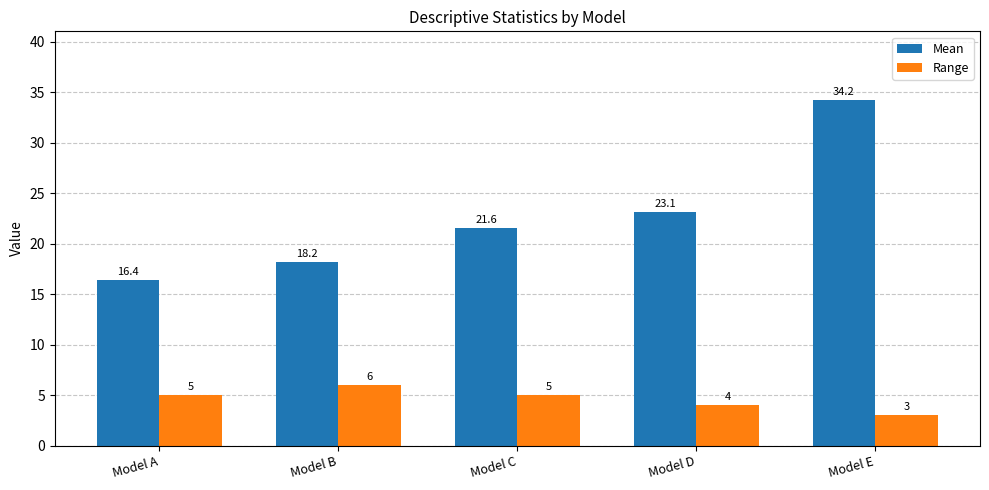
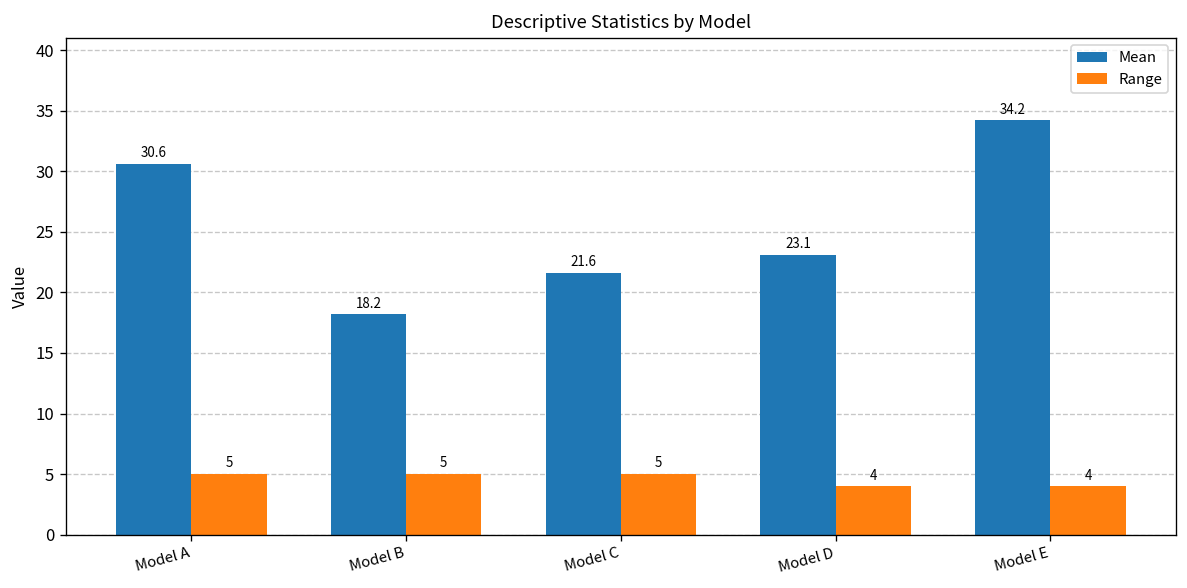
  {
    "Mean": {
-     "Model A": 16.4,
+     "Model A": 30.6,
      "Model B": 18.2,
      "Model C": 21.6,
      "Model D": 23.1,
      "Model E": 34.2
    },
    "Range": {
      "Model A": 5,
-     "Model B": 6,
+     "Model B": 5,
      "Model C": 5,
      "Model D": 4,
-     "Model E": 3
+     "Model E": 4
    }
  }
